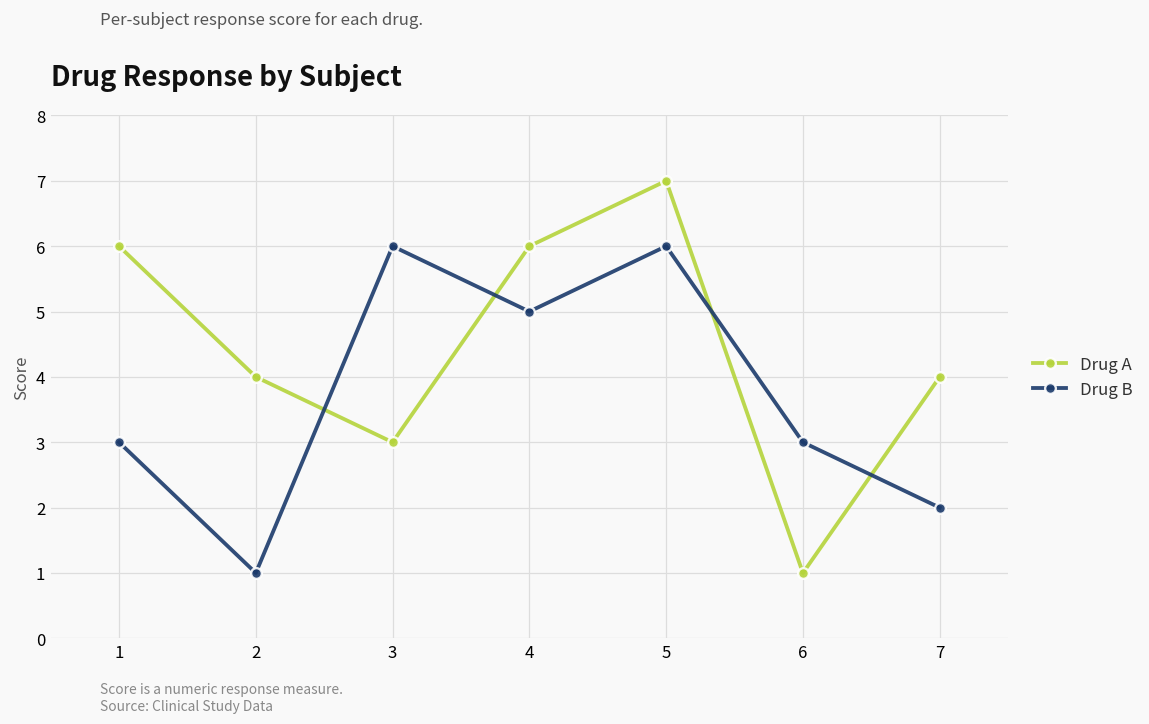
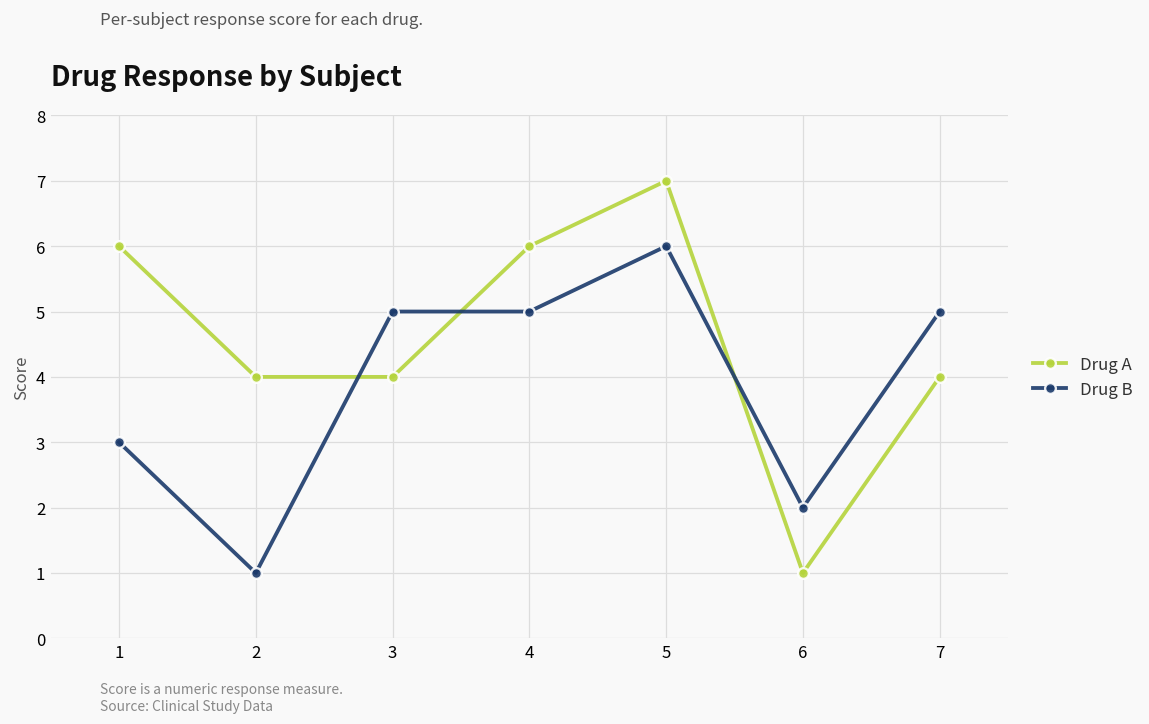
  {
    "Drug A": {
      "1": 6,
      "2": 4,
-     "3": 3,
+     "3": 4,
      "4": 6,
      "5": 7,
      "6": 1,
      "7": 4
    },
    "Drug B": {
      "1": 3,
      "2": 1,
-     "3": 6,
+     "3": 5,
      "4": 5,
      "5": 6,
-     "6": 3,
-     "7": 2
+     "6": 2,
+     "7": 5
    }
  }
